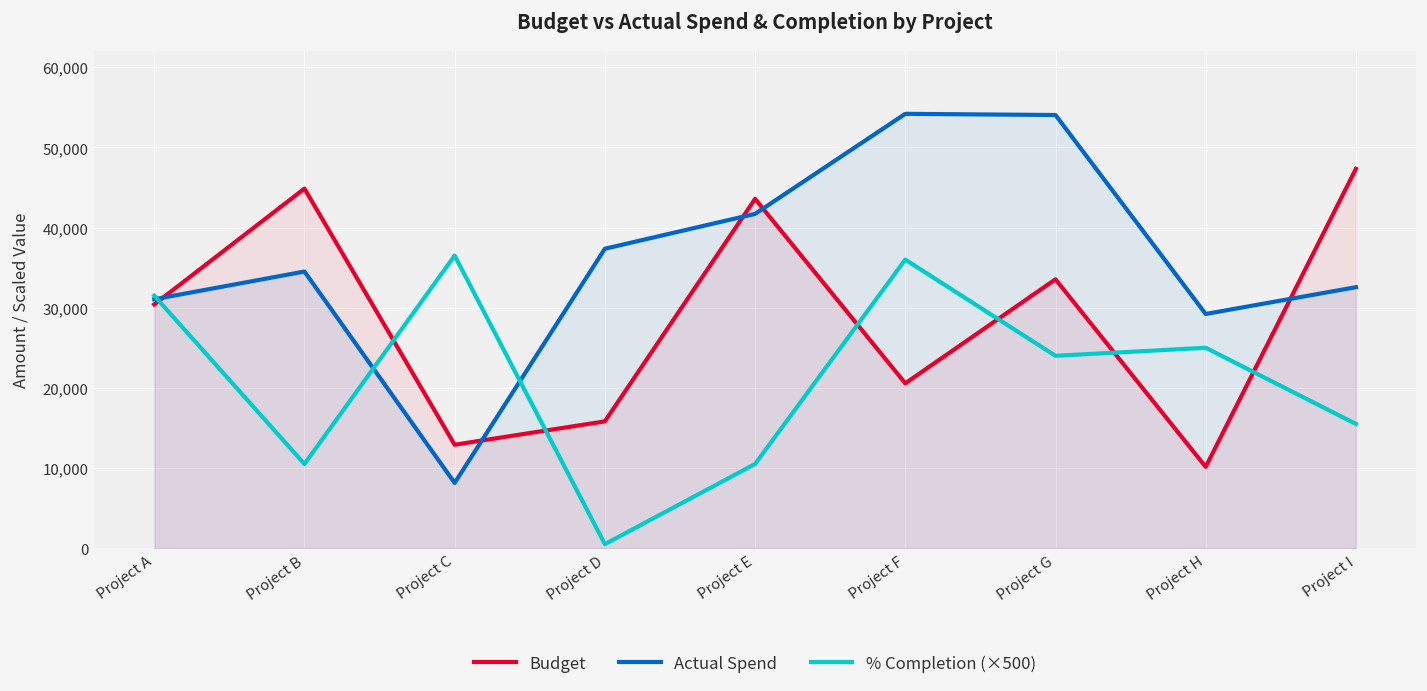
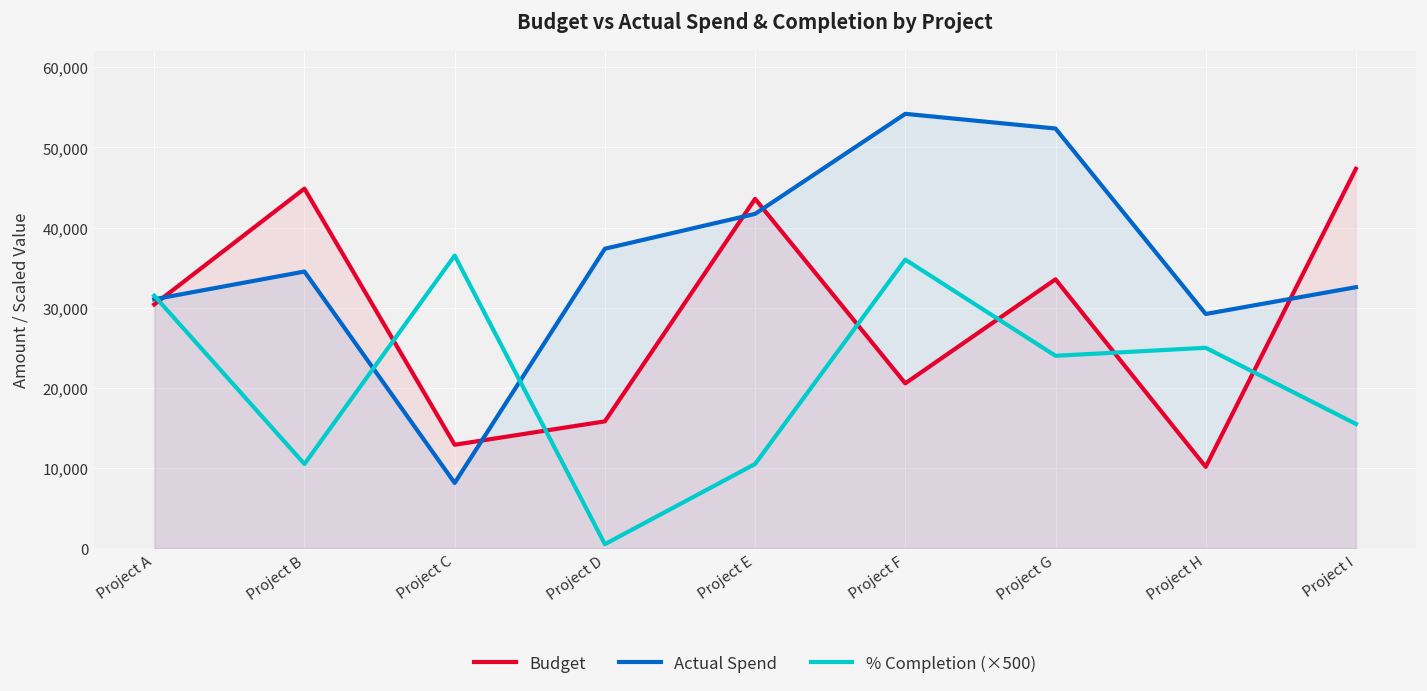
  {
    "Budget": {
      "Project A": "30,000",
      "Project B": "45,000",
      "Project C": "13,000",
      "Project D": "16,000",
      "Project E": "44,000",
      "Project F": "21,000",
      "Project G": "34,000",
      "Project H": "10,000",
      "Project I": "47,000"
    },
    "Actual Spend": {
      "Project A": "31,000",
      "Project B": "35,000",
      "Project C": "8,000",
      "Project D": "37,000",
      "Project E": "42,000",
      "Project F": "54,000",
-     "Project G": "54,000",
+     "Project G": "52,000",
      "Project H": "29,000",
      "Project I": "33,000"
    },
    "% Completion (×500)": {
      "Project A": "32,000",
      "Project B": "11,000",
      "Project C": "37,000",
      "Project D": "1,000",
      "Project E": "11,000",
      "Project F": "36,000",
      "Project G": "24,000",
      "Project H": "25,000",
      "Project I": "16,000"
    }
  }
